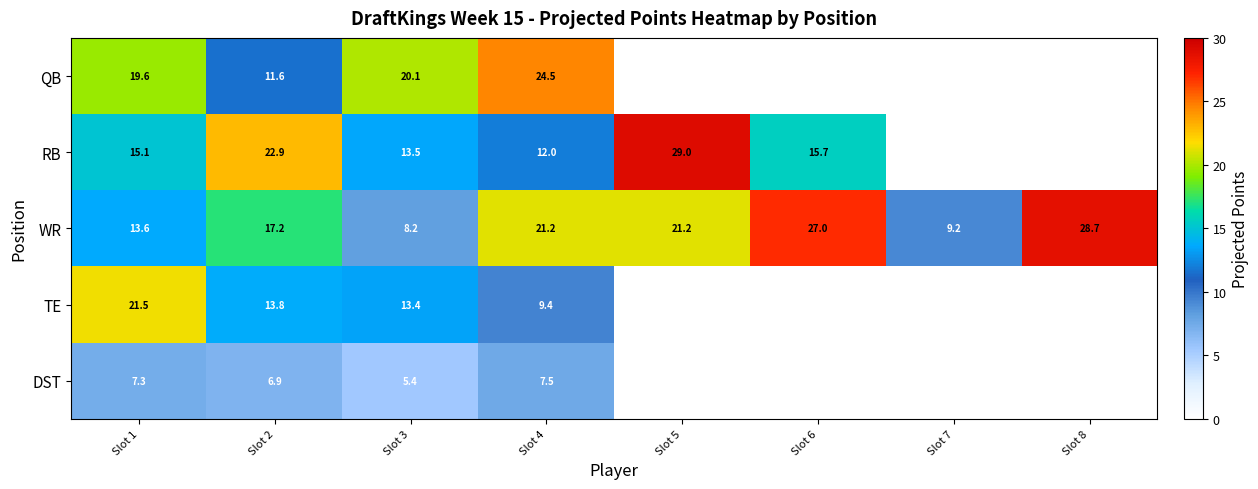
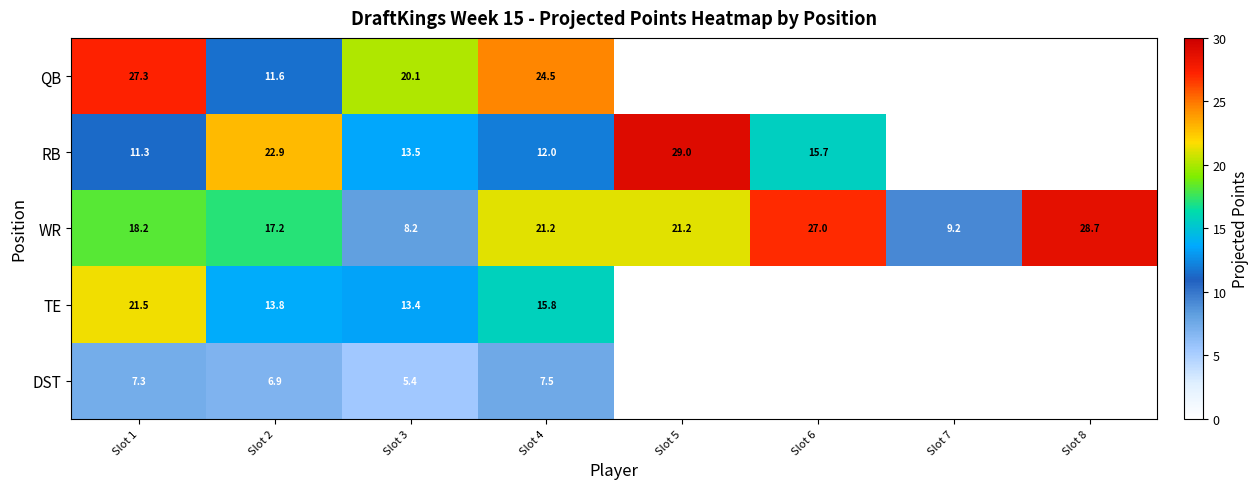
  {
    "QB": {
-     "Slot 1": 19.6,
+     "Slot 1": 27.3,
      "Slot 2": 11.6,
      "Slot 3": 20.1,
      "Slot 4": 24.5
    },
    "RB": {
-     "Slot 1": 15.1,
+     "Slot 1": 11.3,
      "Slot 2": 22.9,
      "Slot 3": 13.5,
      "Slot 4": 12.0,
      "Slot 5": 29.0,
      "Slot 6": 15.7
    },
    "WR": {
-     "Slot 1": 13.6,
+     "Slot 1": 18.2,
      "Slot 2": 17.2,
      "Slot 3": 8.2,
      "Slot 4": 21.2,
      "Slot 5": 21.2,
      "Slot 6": 27.0,
      "Slot 7": 9.2,
      "Slot 8": 28.7
    },
    "TE": {
      "Slot 1": 21.5,
      "Slot 2": 13.8,
      "Slot 3": 13.4,
-     "Slot 4": 9.4
+     "Slot 4": 15.8
    },
    "DST": {
      "Slot 1": 7.3,
      "Slot 2": 6.9,
      "Slot 3": 5.4,
      "Slot 4": 7.5
    }
  }
